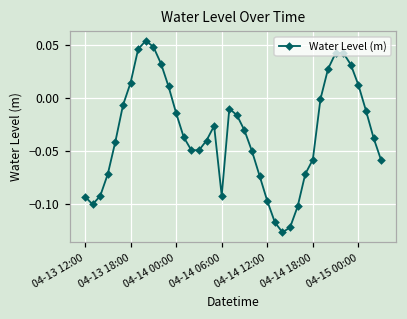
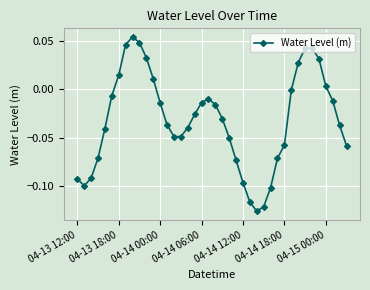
  {
    "04-13 12:00": -0.09,
    "04-13 18:00": 0.01,
    "04-14 00:00": -0.01,
-   "04-14 06:00": -0.09,
+   "04-14 06:00": -0.01,
    "04-14 12:00": -0.10,
    "04-14 18:00": -0.06,
-   "04-15 00:00": 0.01
+   "04-15 00:00": 0.00
  }
